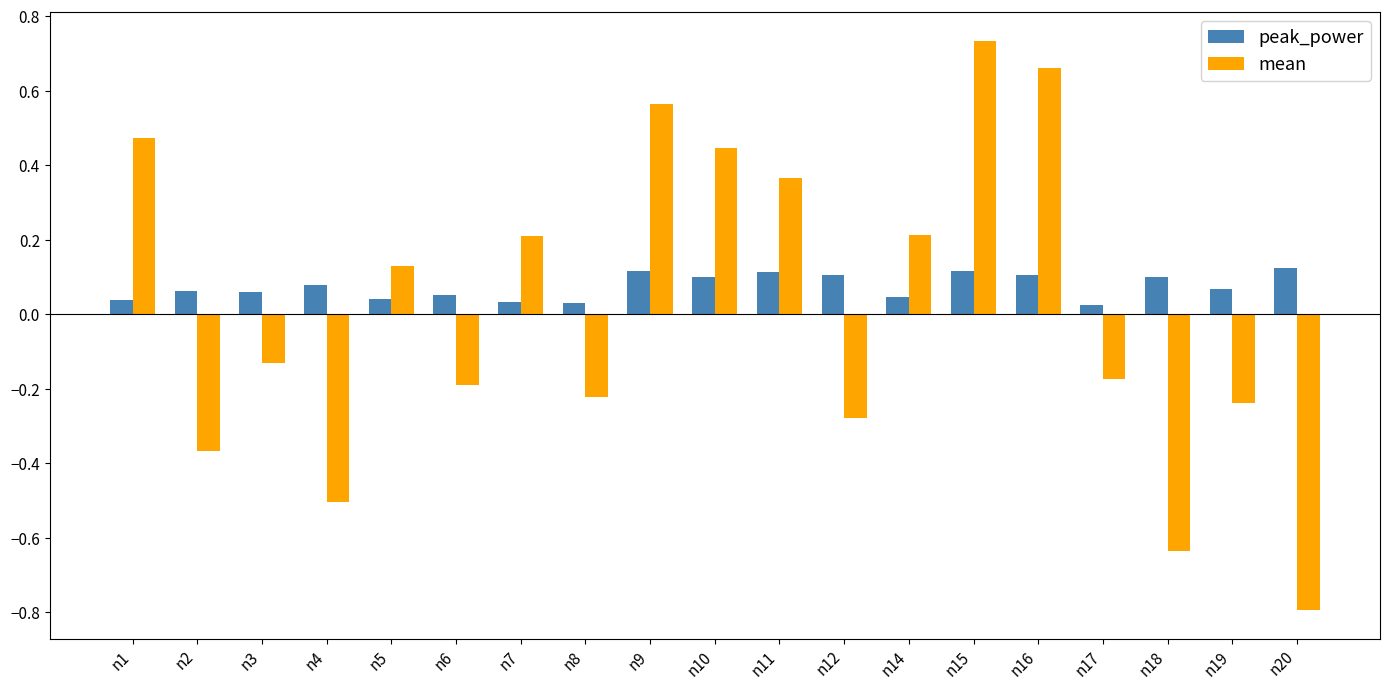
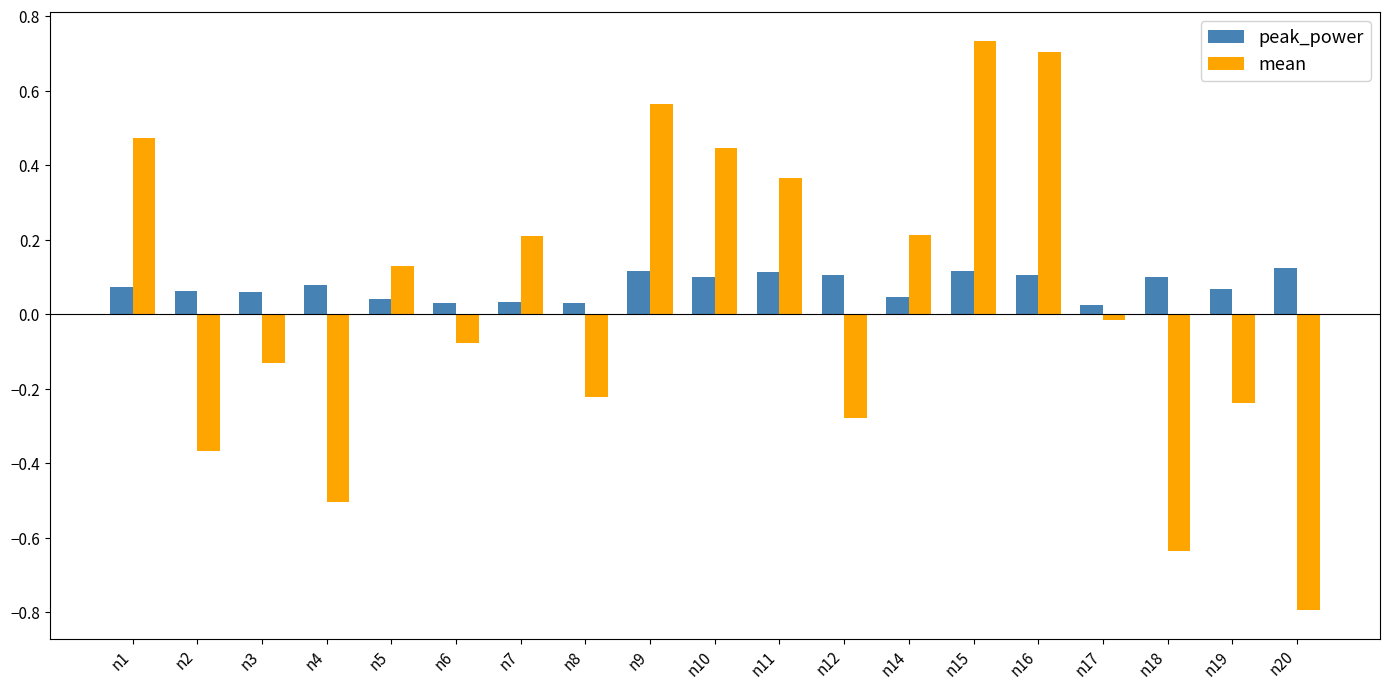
  {
    "peak_power": {
-     "n1": 0.04,
+     "n1": 0.07,
      "n2": 0.06,
      "n3": 0.06,
      "n4": 0.08,
      "n5": 0.04,
-     "n6": 0.05,
+     "n6": 0.03,
      "n7": 0.03,
      "n8": 0.03,
      "n9": 0.12,
      "n10": 0.10,
      "n11": 0.11,
      "n12": 0.11,
      "n14": 0.05,
      "n15": 0.12,
      "n16": 0.10,
      "n17": 0.02,
      "n18": 0.10,
      "n19": 0.07,
      "n20": 0.13
    },
    "mean": {
      "n1": 0.47,
      "n2": -0.37,
      "n3": -0.13,
      "n4": -0.50,
      "n5": 0.13,
-     "n6": -0.19,
+     "n6": -0.08,
      "n7": 0.21,
      "n8": -0.22,
      "n9": 0.57,
      "n10": 0.45,
      "n11": 0.37,
      "n12": -0.28,
      "n14": 0.21,
      "n15": 0.73,
-     "n16": 0.66,
-     "n17": -0.17,
+     "n16": 0.70,
+     "n17": -0.02,
      "n18": -0.64,
      "n19": -0.24,
      "n20": -0.79
    }
  }
